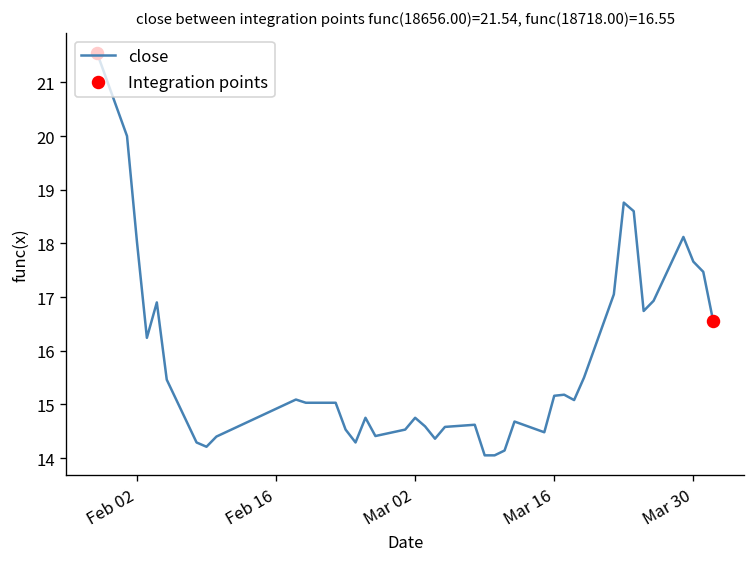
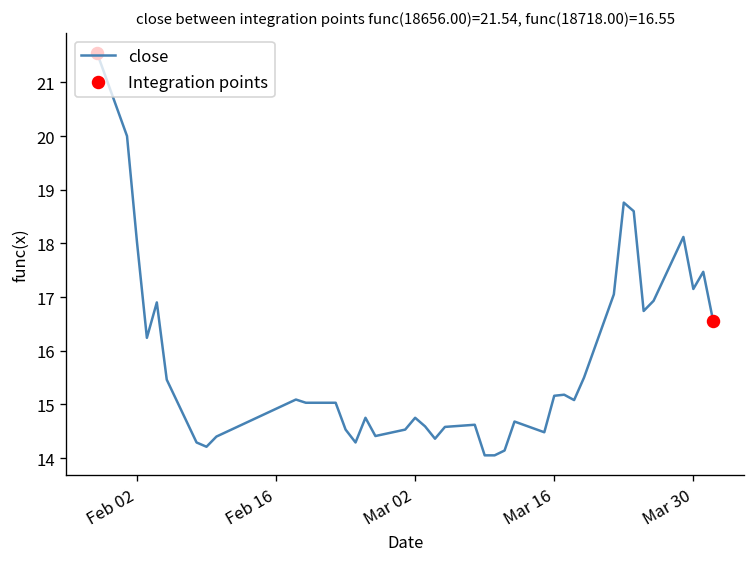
  {
    "close": {
      "Feb 02": 18.0,
      "Mar 02": 14.8,
      "Mar 16": 15.2,
-     "Mar 30": 17.7
+     "Mar 30": 17.2
    }
  }
